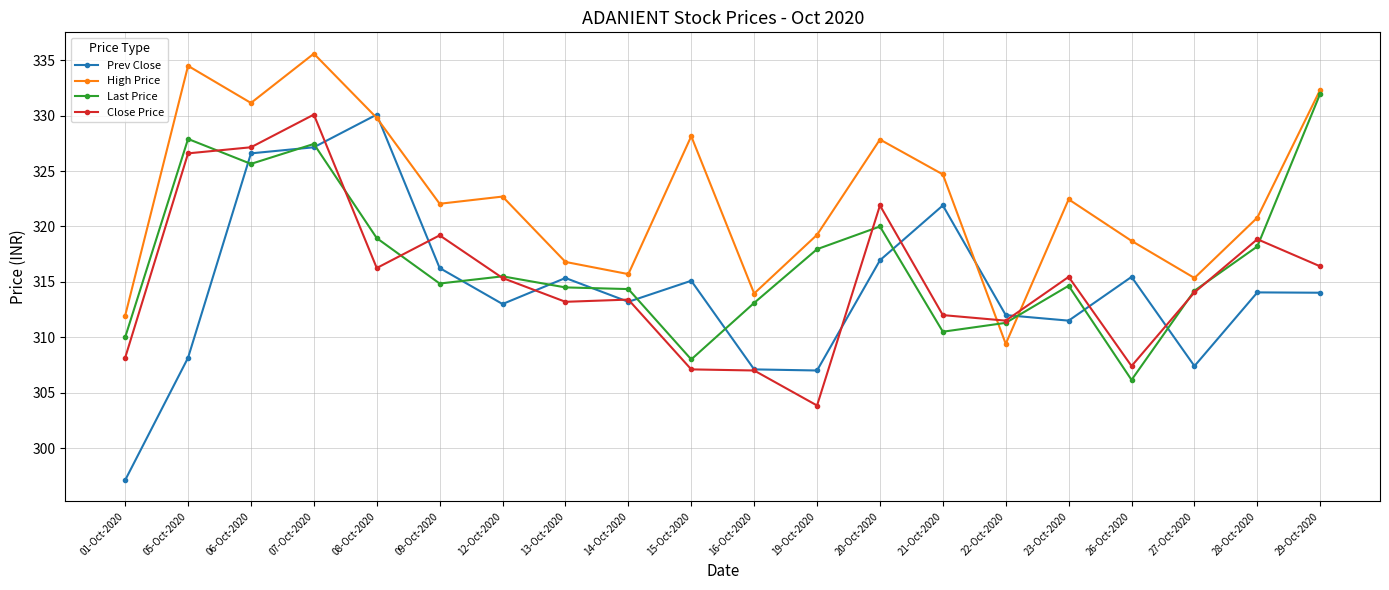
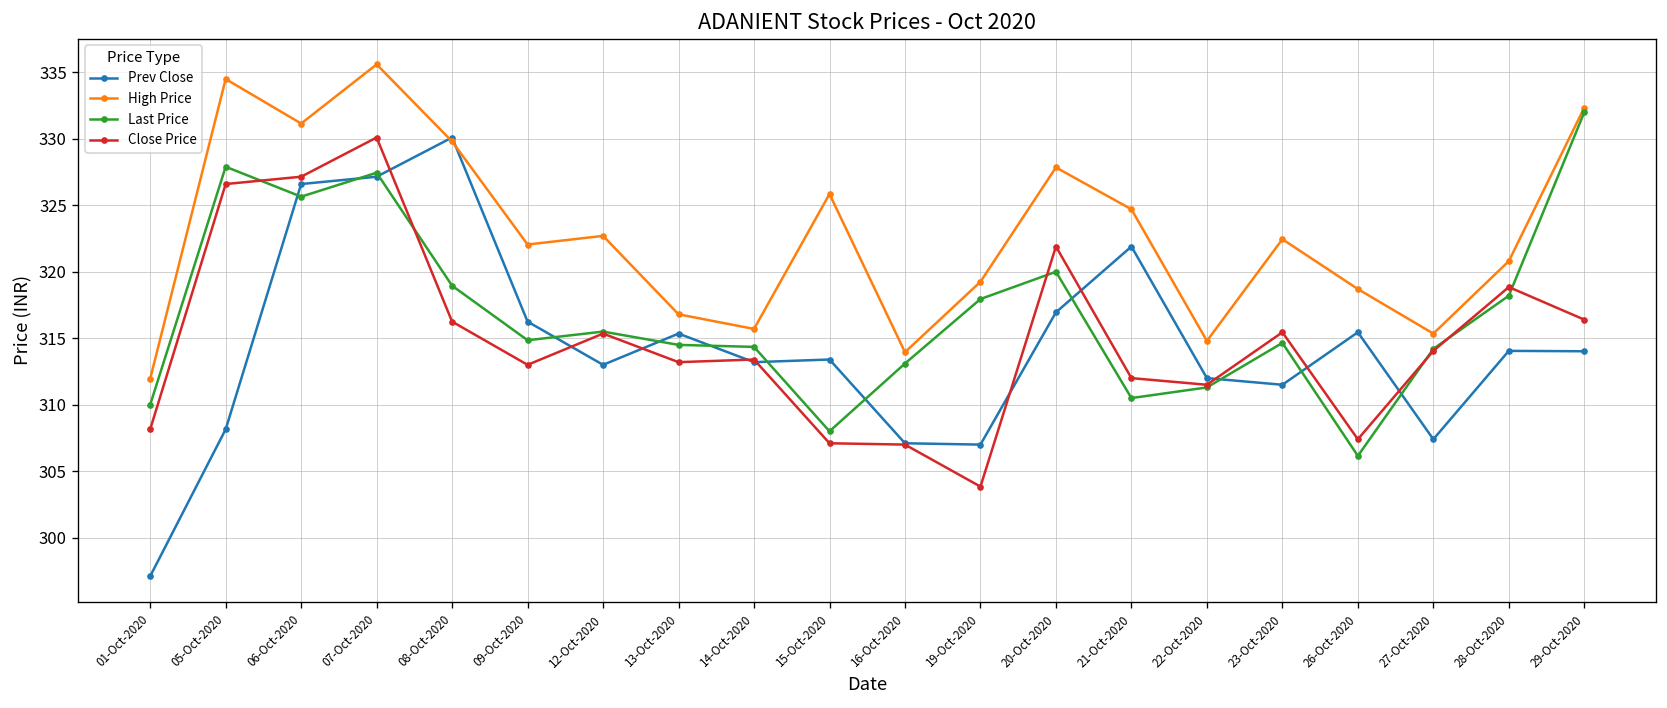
  {
    "Prev Close": {
      "01-Oct-2020": 297.1,
      "05-Oct-2020": 308.2,
      "06-Oct-2020": 326.6,
      "07-Oct-2020": 327.2,
      "08-Oct-2020": 330.1,
      "09-Oct-2020": 316.3,
      "12-Oct-2020": 313.0,
      "13-Oct-2020": 315.4,
-     "15-Oct-2020": 315.1,
+     "15-Oct-2020": 313.4,
      "19-Oct-2020": 307.0,
      "20-Oct-2020": 317.0,
      "21-Oct-2020": 321.9,
      "22-Oct-2020": 312.0,
      "23-Oct-2020": 311.5,
      "26-Oct-2020": 315.5,
      "27-Oct-2020": 307.4,
      "28-Oct-2020": 314.1,
      "29-Oct-2020": 314.0
    },
    "High Price": {
      "01-Oct-2020": 312.0,
      "05-Oct-2020": 334.5,
      "06-Oct-2020": 331.2,
      "07-Oct-2020": 335.6,
      "08-Oct-2020": 329.8,
      "09-Oct-2020": 322.1,
      "12-Oct-2020": 322.7,
      "13-Oct-2020": 316.8,
      "14-Oct-2020": 315.7,
-     "15-Oct-2020": 328.2,
+     "15-Oct-2020": 325.9,
      "16-Oct-2020": 314.0,
      "19-Oct-2020": 319.3,
      "20-Oct-2020": 327.9,
      "21-Oct-2020": 324.7,
-     "22-Oct-2020": 309.4,
+     "22-Oct-2020": 314.8,
      "23-Oct-2020": 322.5,
      "26-Oct-2020": 318.7,
      "27-Oct-2020": 315.4,
      "28-Oct-2020": 320.8,
      "29-Oct-2020": 332.4
    },
    "Last Price": {
      "01-Oct-2020": 310.0,
      "05-Oct-2020": 327.9,
      "06-Oct-2020": 325.7,
      "07-Oct-2020": 327.5,
      "08-Oct-2020": 319.0,
      "09-Oct-2020": 314.9,
      "13-Oct-2020": 314.5,
      "14-Oct-2020": 314.4,
      "15-Oct-2020": 308.0,
      "16-Oct-2020": 313.1,
      "19-Oct-2020": 318.0,
      "20-Oct-2020": 320.0,
      "21-Oct-2020": 310.5,
      "23-Oct-2020": 314.7,
      "26-Oct-2020": 306.2,
      "28-Oct-2020": 318.2,
      "29-Oct-2020": 332.0
    },
    "Close Price": {
      "01-Oct-2020": 308.2,
      "05-Oct-2020": 326.6,
      "06-Oct-2020": 327.2,
      "07-Oct-2020": 330.1,
      "08-Oct-2020": 316.3,
-     "09-Oct-2020": 319.2,
+     "09-Oct-2020": 313.0,
      "13-Oct-2020": 313.2,
      "15-Oct-2020": 307.1,
      "19-Oct-2020": 303.8,
      "20-Oct-2020": 321.9,
      "21-Oct-2020": 312.0,
      "23-Oct-2020": 315.5,
      "26-Oct-2020": 307.4,
      "28-Oct-2020": 318.9,
      "29-Oct-2020": 316.4
    }
  }
